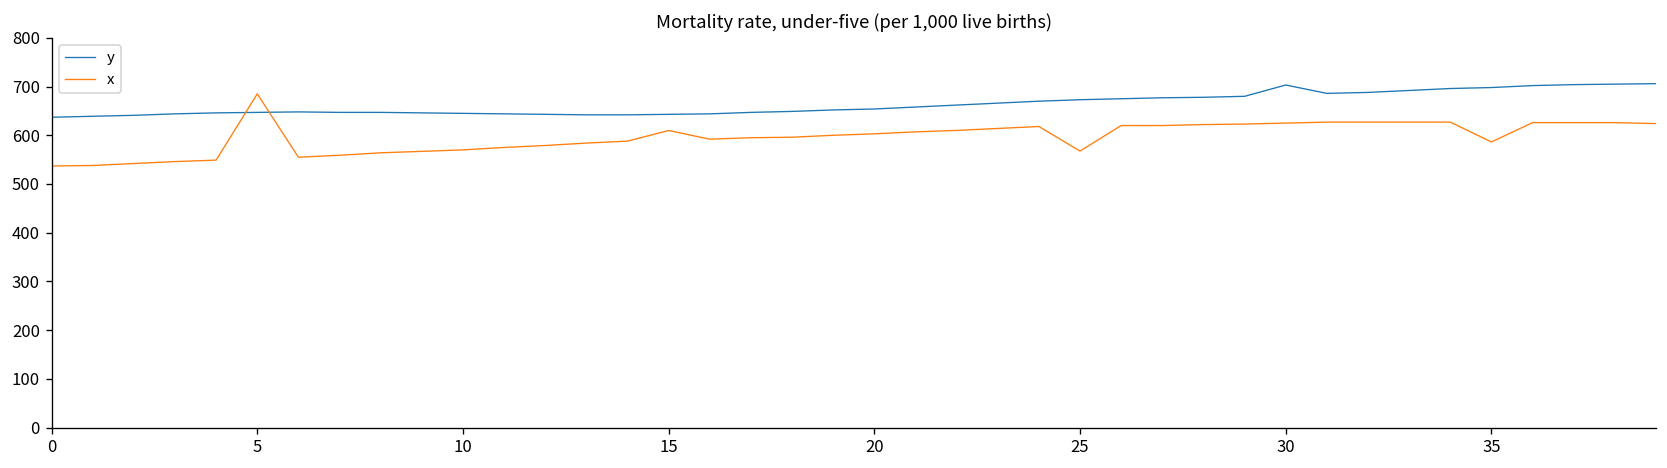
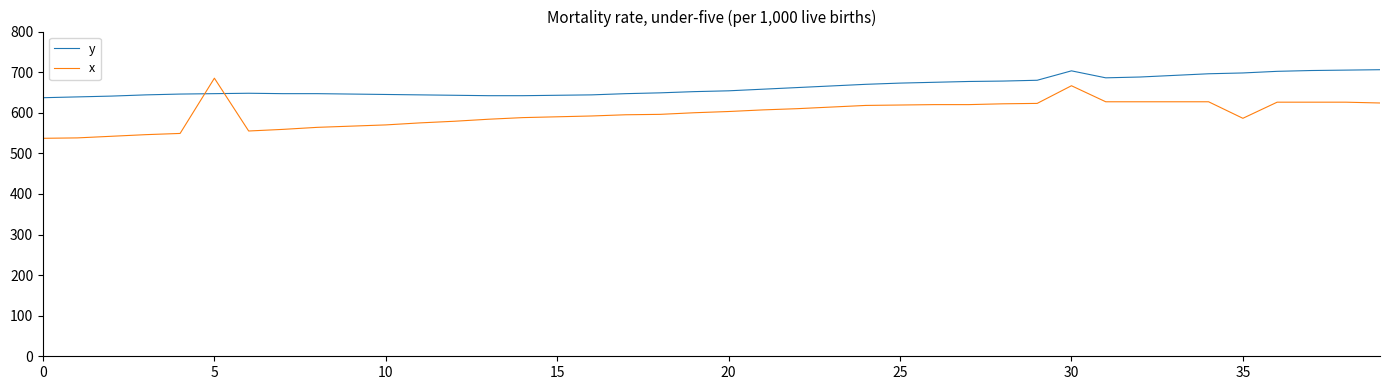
  {
    "y": {
      "0": 640,
      "5": 650,
      "10": 650,
      "15": 640,
      "20": 650,
      "25": 670,
      "30": 700,
      "35": 700
    },
    "x": {
      "0": 540,
      "5": 690,
      "10": 570,
-     "15": 610,
+     "15": 590,
      "20": 600,
-     "25": 570,
-     "30": 630,
+     "25": 620,
+     "30": 670,
      "35": 590
    }
  }
